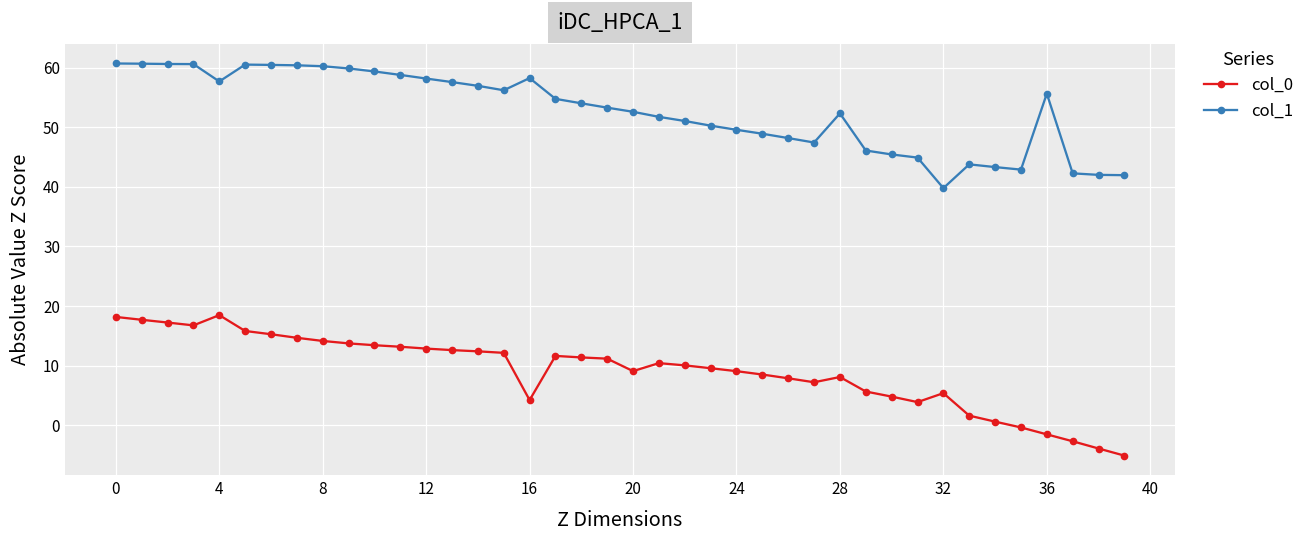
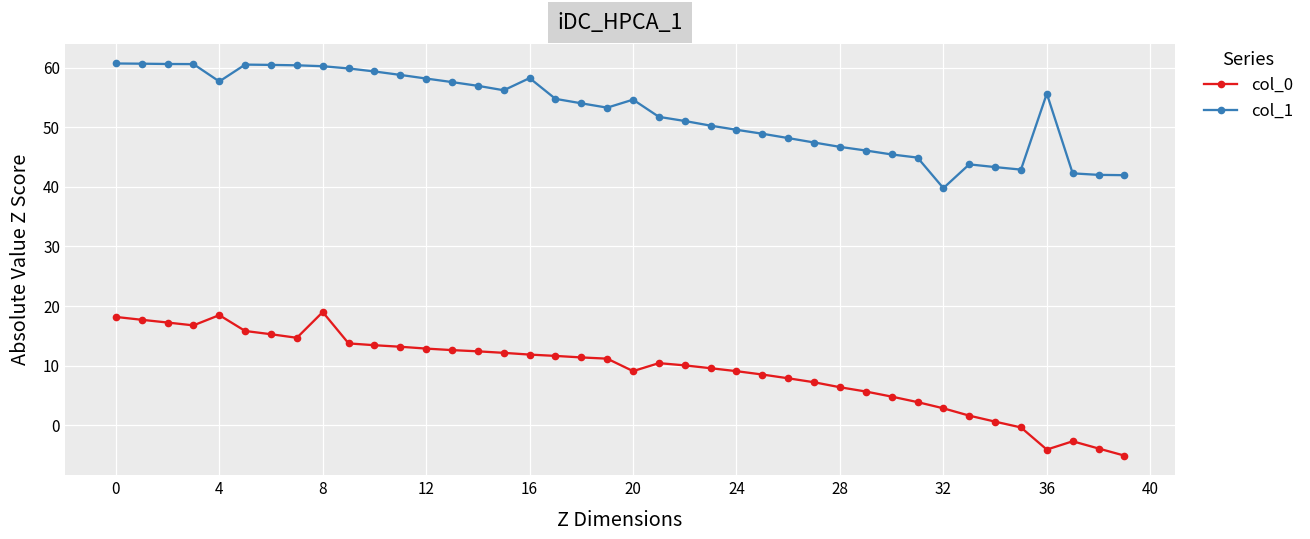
  {
    "col_0": {
      "0": 18,
      "4": 18,
-     "8": 14,
+     "8": 19,
      "12": 13,
-     "16": 4,
+     "16": 12,
      "20": 9,
      "24": 9,
-     "28": 8,
-     "32": 5,
-     "36": -2
+     "28": 6,
+     "32": 3,
+     "36": -4
    },
    "col_1": {
      "0": 61,
      "4": 58,
      "8": 60,
      "12": 58,
      "16": 58,
-     "20": 53,
+     "20": 55,
      "24": 50,
-     "28": 52,
+     "28": 47,
      "32": 40,
      "36": 56
    }
  }
